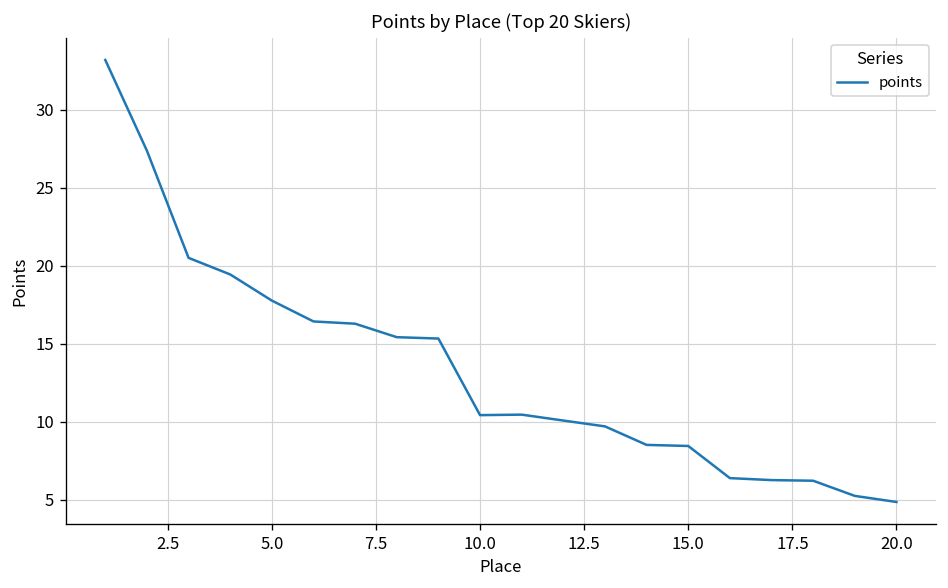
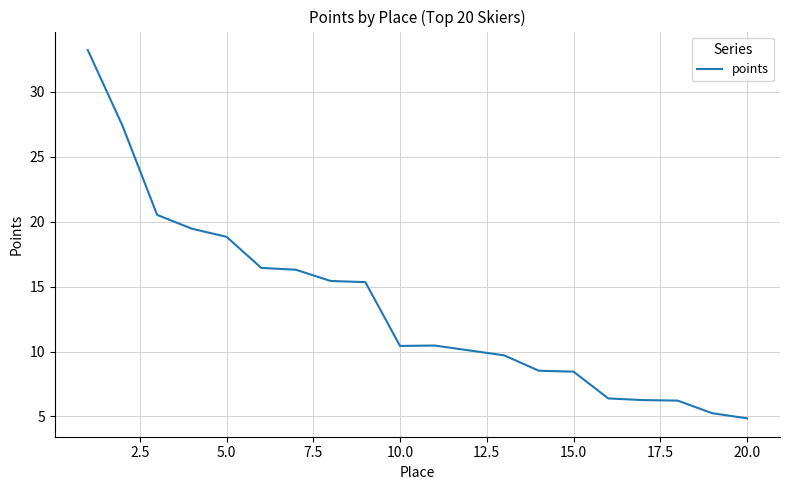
  {
-   "5.0": 17.8,
+   "5.0": 18.8,
    "10.0": 10.4,
    "15.0": 8.4,
    "20.0": 4.9
  }
